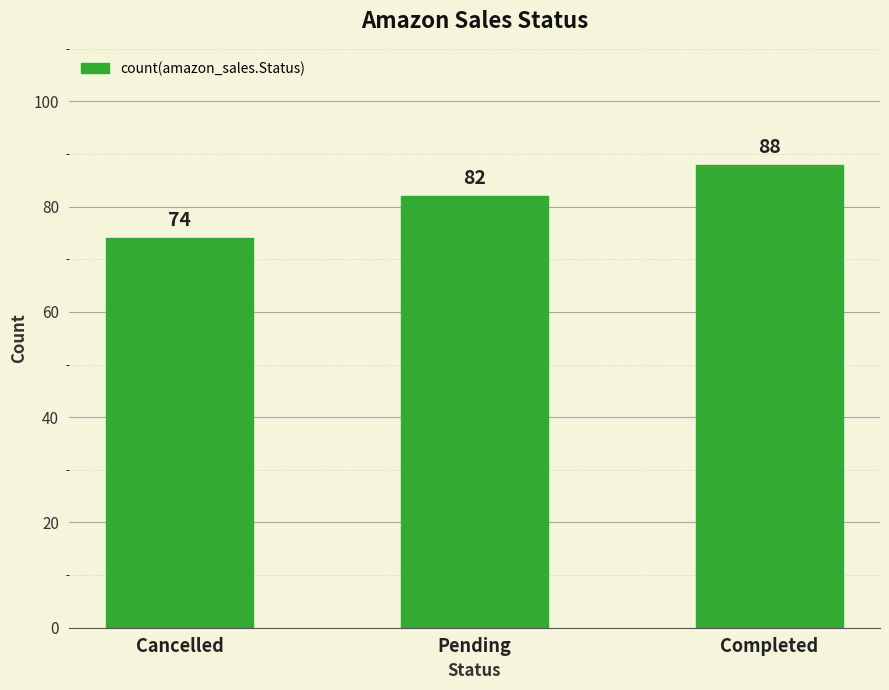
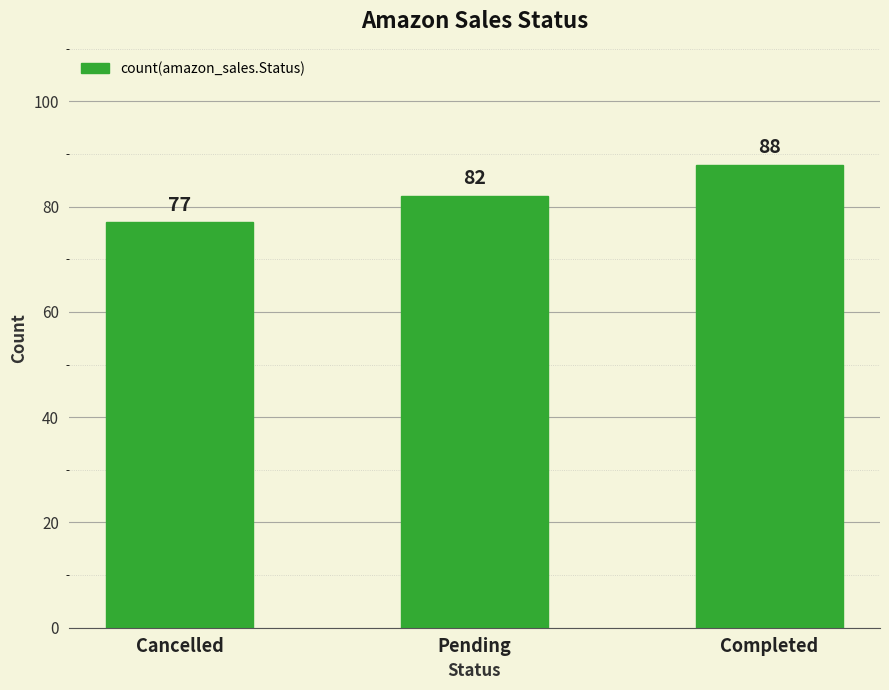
  {
-   "Cancelled": 74,
+   "Cancelled": 77,
    "Pending": 82,
    "Completed": 88
  }
